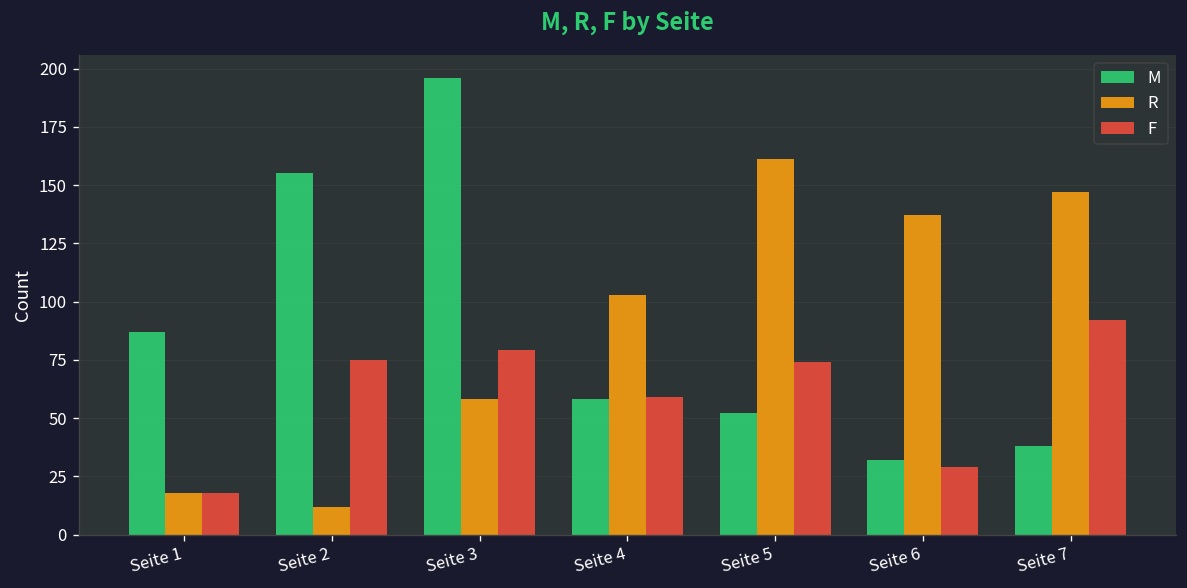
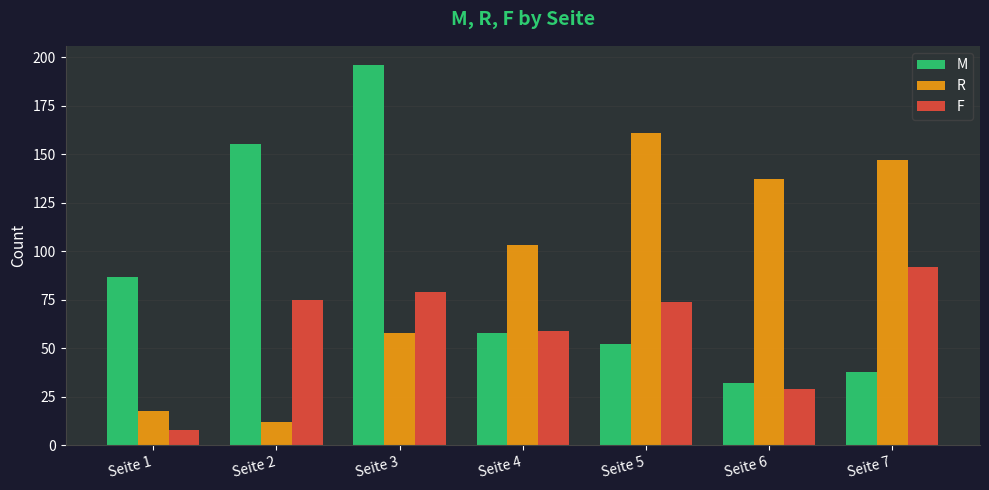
  {
    "M": {
      "Seite 1": 87,
      "Seite 2": 155,
      "Seite 3": 196,
      "Seite 4": 58,
      "Seite 5": 52,
      "Seite 6": 32,
      "Seite 7": 38
    },
    "R": {
      "Seite 1": 18,
      "Seite 2": 12,
      "Seite 3": 58,
      "Seite 4": 103,
      "Seite 5": 161,
      "Seite 6": 137,
      "Seite 7": 147
    },
    "F": {
-     "Seite 1": 18,
+     "Seite 1": 8,
      "Seite 2": 75,
      "Seite 3": 79,
      "Seite 4": 59,
      "Seite 5": 74,
      "Seite 6": 29,
      "Seite 7": 92
    }
  }
